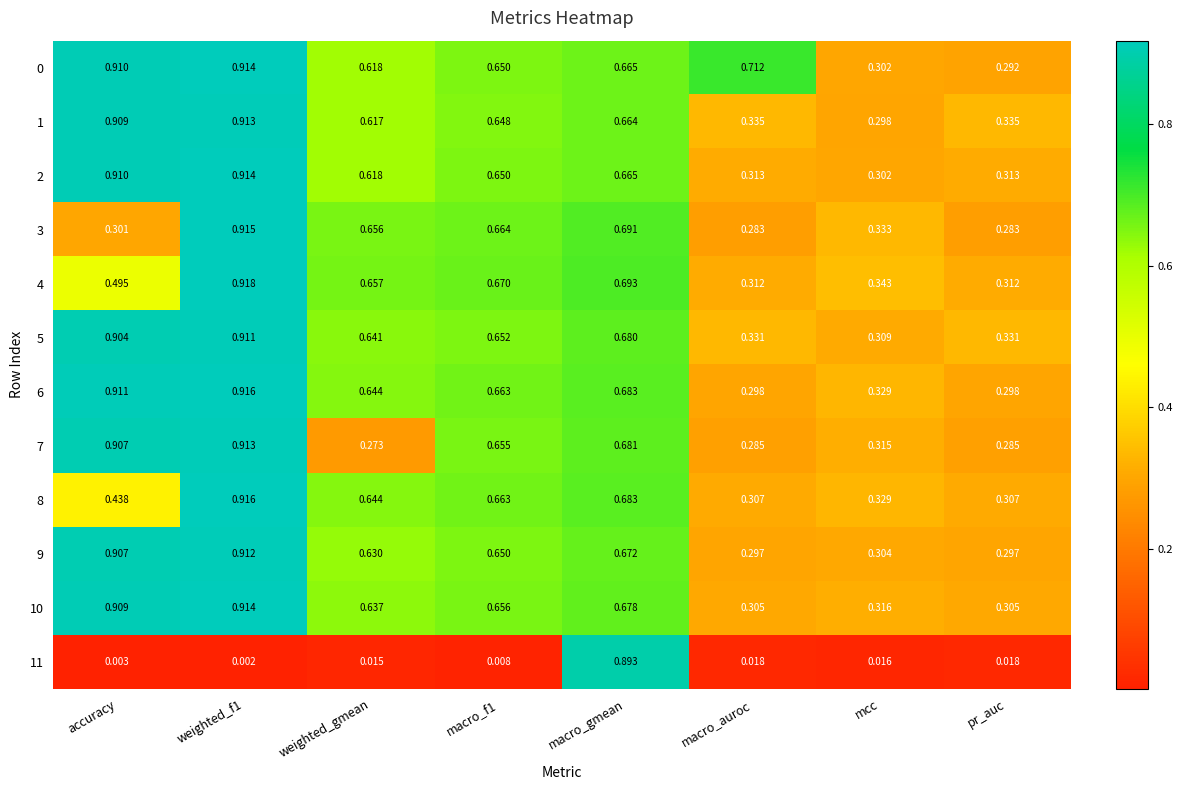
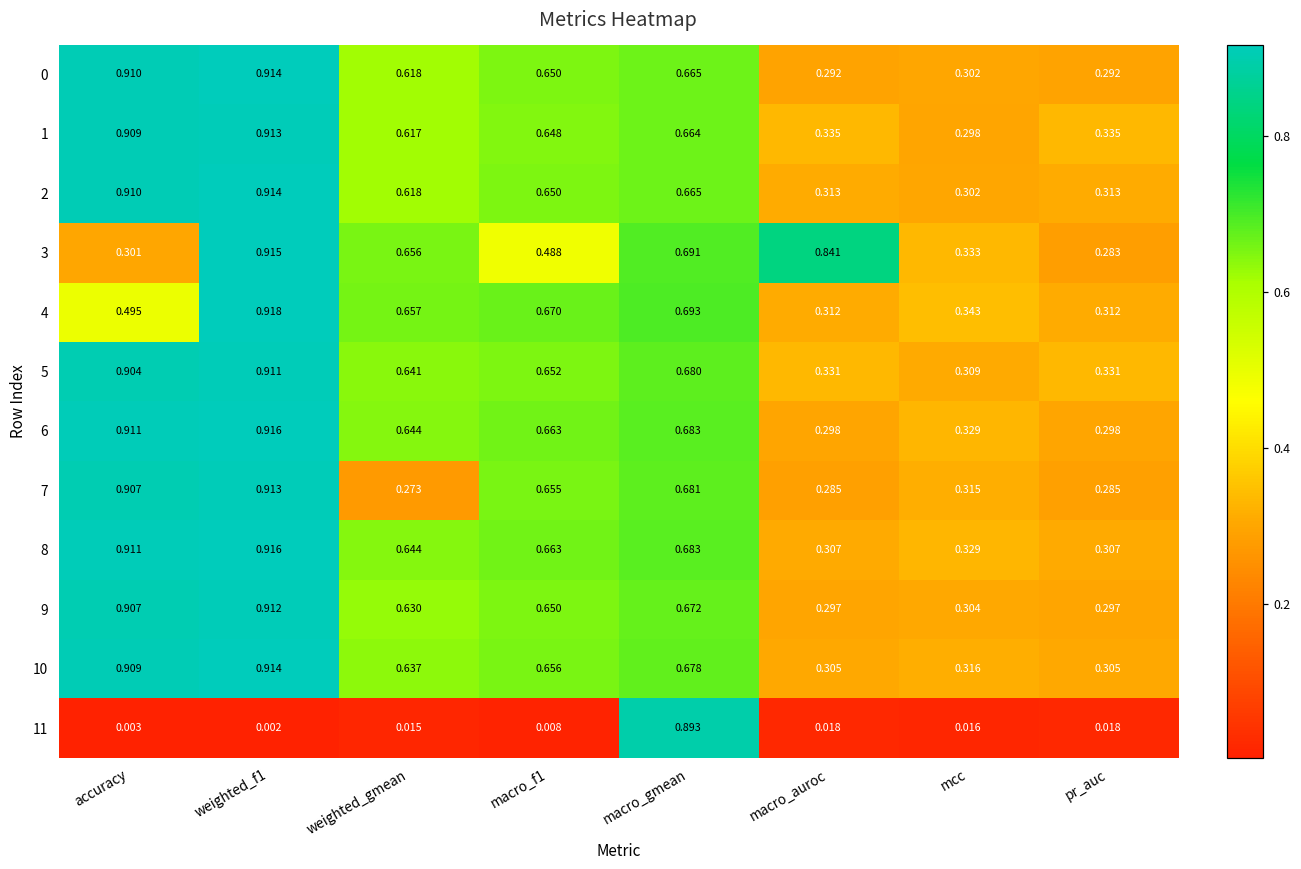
  {
    "0": {
      "accuracy": 0.910,
      "weighted_f1": 0.914,
      "weighted_gmean": 0.618,
      "macro_f1": 0.650,
      "macro_gmean": 0.665,
-     "macro_auroc": 0.712,
+     "macro_auroc": 0.292,
      "mcc": 0.302,
      "pr_auc": 0.292
    },
    "1": {
      "accuracy": 0.909,
      "weighted_f1": 0.913,
      "weighted_gmean": 0.617,
      "macro_f1": 0.648,
      "macro_gmean": 0.664,
      "macro_auroc": 0.335,
      "mcc": 0.298,
      "pr_auc": 0.335
    },
    "2": {
      "accuracy": 0.910,
      "weighted_f1": 0.914,
      "weighted_gmean": 0.618,
      "macro_f1": 0.650,
      "macro_gmean": 0.665,
      "macro_auroc": 0.313,
      "mcc": 0.302,
      "pr_auc": 0.313
    },
    "3": {
      "accuracy": 0.301,
      "weighted_f1": 0.915,
      "weighted_gmean": 0.656,
-     "macro_f1": 0.664,
+     "macro_f1": 0.488,
      "macro_gmean": 0.691,
-     "macro_auroc": 0.283,
+     "macro_auroc": 0.841,
      "mcc": 0.333,
      "pr_auc": 0.283
    },
    "4": {
      "accuracy": 0.495,
      "weighted_f1": 0.918,
      "weighted_gmean": 0.657,
      "macro_f1": 0.670,
      "macro_gmean": 0.693,
      "macro_auroc": 0.312,
      "mcc": 0.343,
      "pr_auc": 0.312
    },
    "5": {
      "accuracy": 0.904,
      "weighted_f1": 0.911,
      "weighted_gmean": 0.641,
      "macro_f1": 0.652,
      "macro_gmean": 0.680,
      "macro_auroc": 0.331,
      "mcc": 0.309,
      "pr_auc": 0.331
    },
    "6": {
      "accuracy": 0.911,
      "weighted_f1": 0.916,
      "weighted_gmean": 0.644,
      "macro_f1": 0.663,
      "macro_gmean": 0.683,
      "macro_auroc": 0.298,
      "mcc": 0.329,
      "pr_auc": 0.298
    },
    "7": {
      "accuracy": 0.907,
      "weighted_f1": 0.913,
      "weighted_gmean": 0.273,
      "macro_f1": 0.655,
      "macro_gmean": 0.681,
      "macro_auroc": 0.285,
      "mcc": 0.315,
      "pr_auc": 0.285
    },
    "8": {
-     "accuracy": 0.438,
+     "accuracy": 0.911,
      "weighted_f1": 0.916,
      "weighted_gmean": 0.644,
      "macro_f1": 0.663,
      "macro_gmean": 0.683,
      "macro_auroc": 0.307,
      "mcc": 0.329,
      "pr_auc": 0.307
    },
    "9": {
      "accuracy": 0.907,
      "weighted_f1": 0.912,
      "weighted_gmean": 0.630,
      "macro_f1": 0.650,
      "macro_gmean": 0.672,
      "macro_auroc": 0.297,
      "mcc": 0.304,
      "pr_auc": 0.297
    },
    "10": {
      "accuracy": 0.909,
      "weighted_f1": 0.914,
      "weighted_gmean": 0.637,
      "macro_f1": 0.656,
      "macro_gmean": 0.678,
      "macro_auroc": 0.305,
      "mcc": 0.316,
      "pr_auc": 0.305
    },
    "11": {
      "accuracy": 0.003,
      "weighted_f1": 0.002,
      "weighted_gmean": 0.015,
      "macro_f1": 0.008,
      "macro_gmean": 0.893,
      "macro_auroc": 0.018,
      "mcc": 0.016,
      "pr_auc": 0.018
    }
  }
